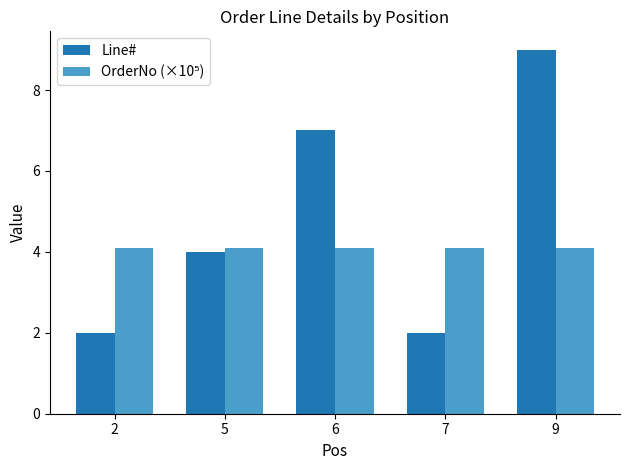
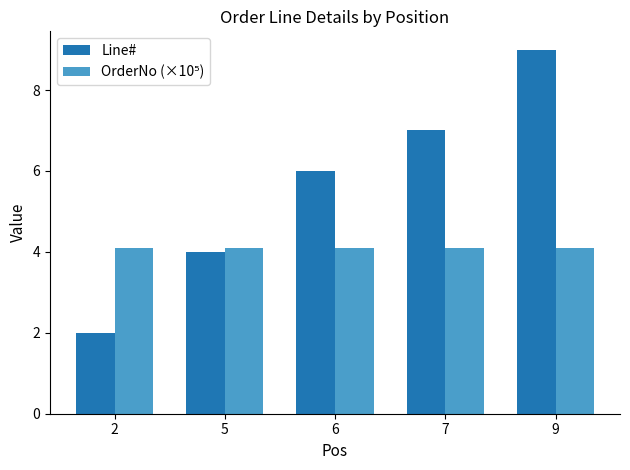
  {
    "Line#": {
      "2": 2,
      "5": 4,
-     "6": 7,
-     "7": 2,
+     "6": 6,
+     "7": 7,
      "9": 9
    },
    "OrderNo (×10⁵)": {
      "2": 4.1,
      "5": 4.1,
      "6": 4.1,
      "7": 4.1,
      "9": 4.1
    }
  }
